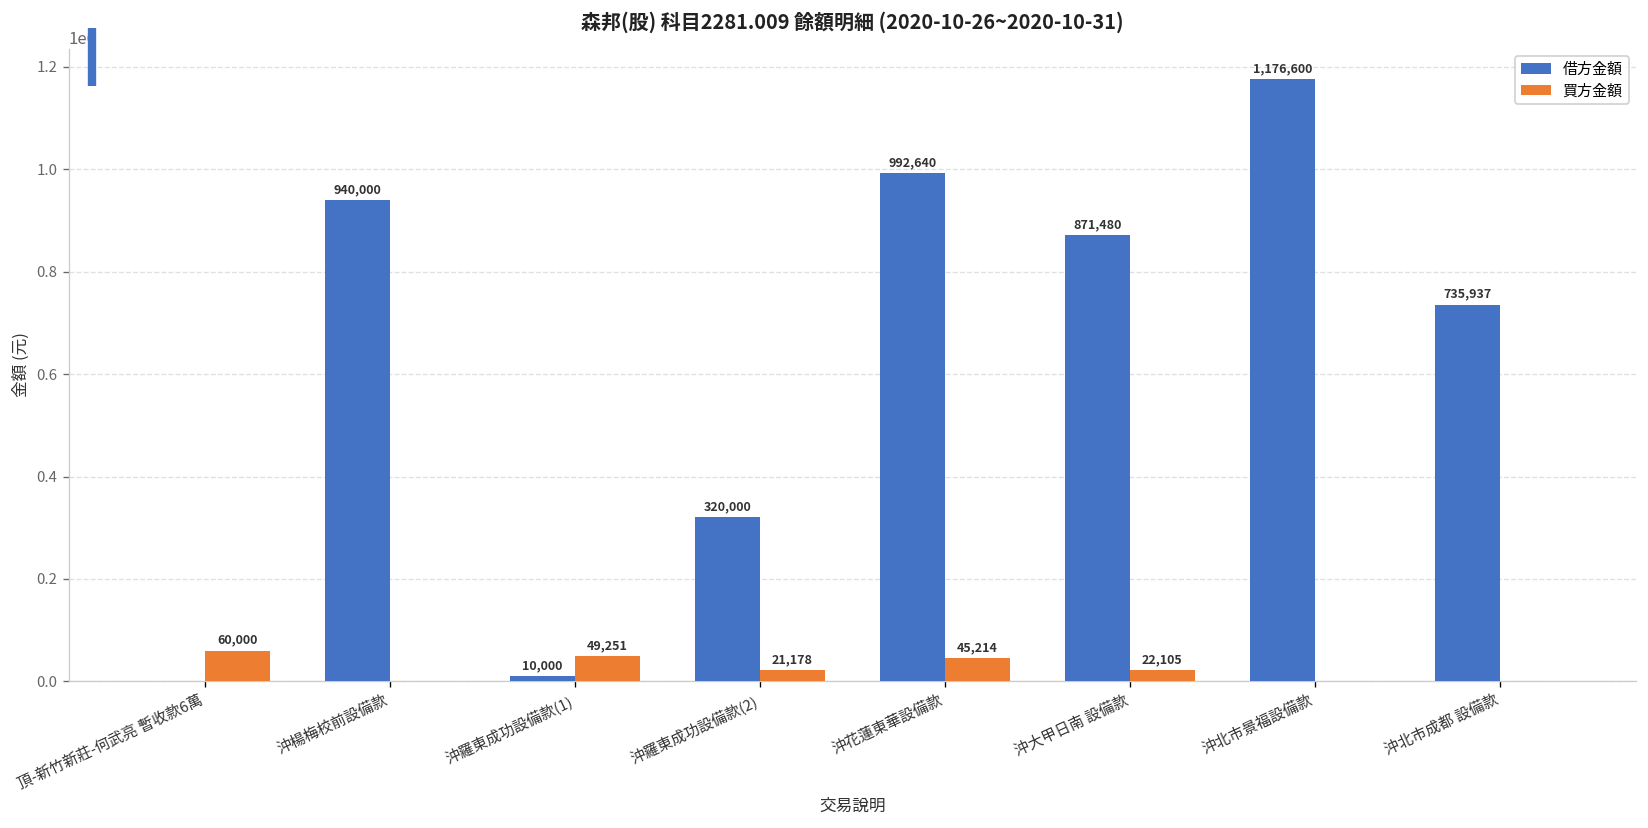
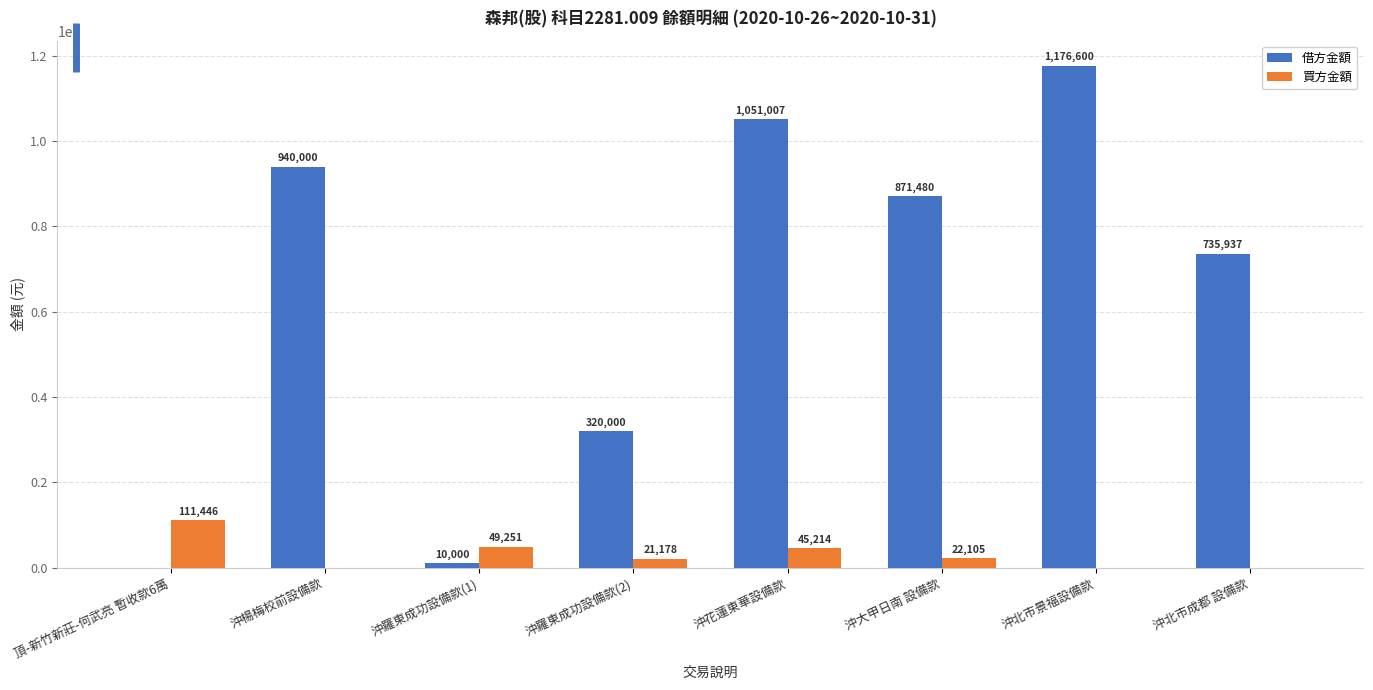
  {
    "借方金額": {
      "沖楊梅校前設備款": "940,000",
      "沖羅東成功設備款(1)": "10,000",
      "沖羅東成功設備款(2)": "320,000",
-     "沖花蓮東華設備款": "992,640",
+     "沖花蓮東華設備款": "1,051,007",
      "沖大甲日南 設備款": "871,480",
      "沖北市景福設備款": "1,176,600",
      "沖北市成都 設備款": "735,937"
    },
    "買方金額": {
-     "頂-新竹新莊-何武亮 暫收款6萬": "60,000",
+     "頂-新竹新莊-何武亮 暫收款6萬": "111,446",
      "沖羅東成功設備款(1)": "49,251",
      "沖羅東成功設備款(2)": "21,178",
      "沖花蓮東華設備款": "45,214",
      "沖大甲日南 設備款": "22,105"
    }
  }
